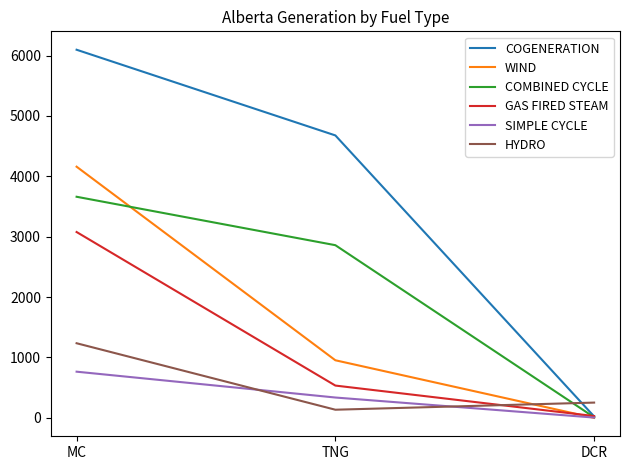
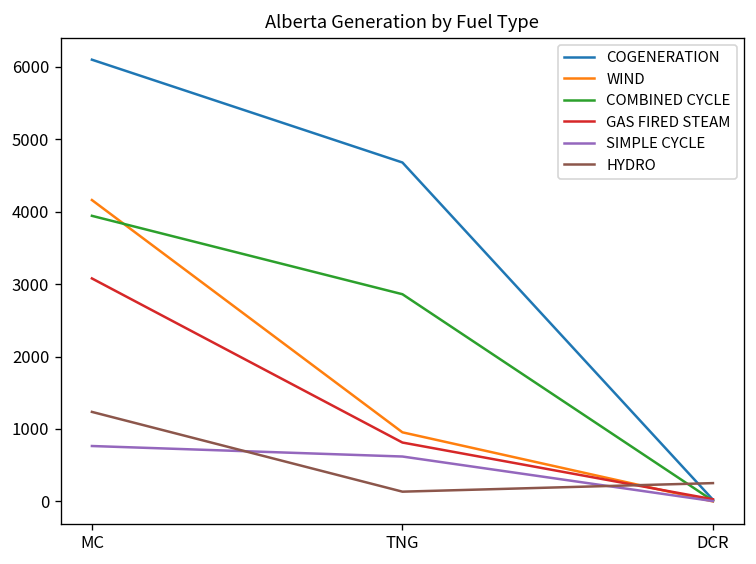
  {
    "COGENERATION": {
      "MC": 6100,
      "TNG": 4700
    },
    "WIND": {
      "MC": 4200,
      "TNG": 1000
    },
    "COMBINED CYCLE": {
-     "MC": 3700,
+     "MC": 3900,
      "TNG": 2900
    },
    "GAS FIRED STEAM": {
      "MC": 3100,
-     "TNG": 500
+     "TNG": 800
    },
    "SIMPLE CYCLE": {
      "MC": 800,
-     "TNG": 300
+     "TNG": 600
    },
    "HYDRO": {
      "MC": 1200,
      "TNG": 100,
      "DCR": 300
    }
  }
